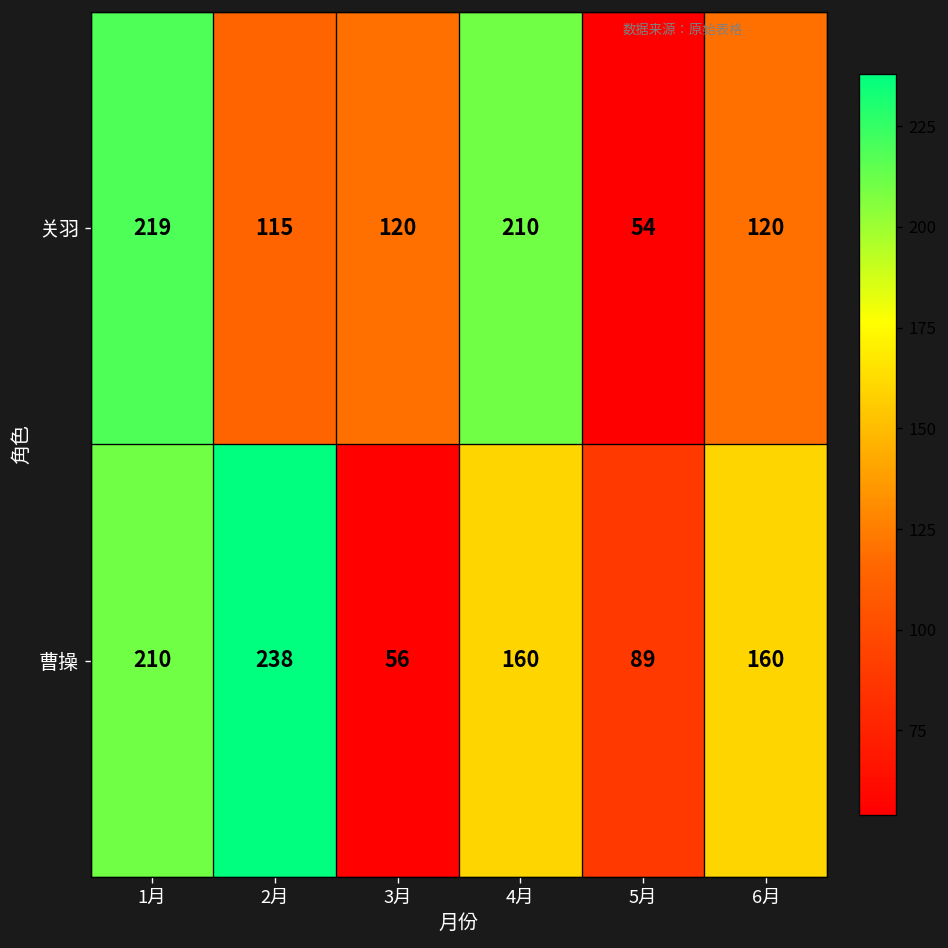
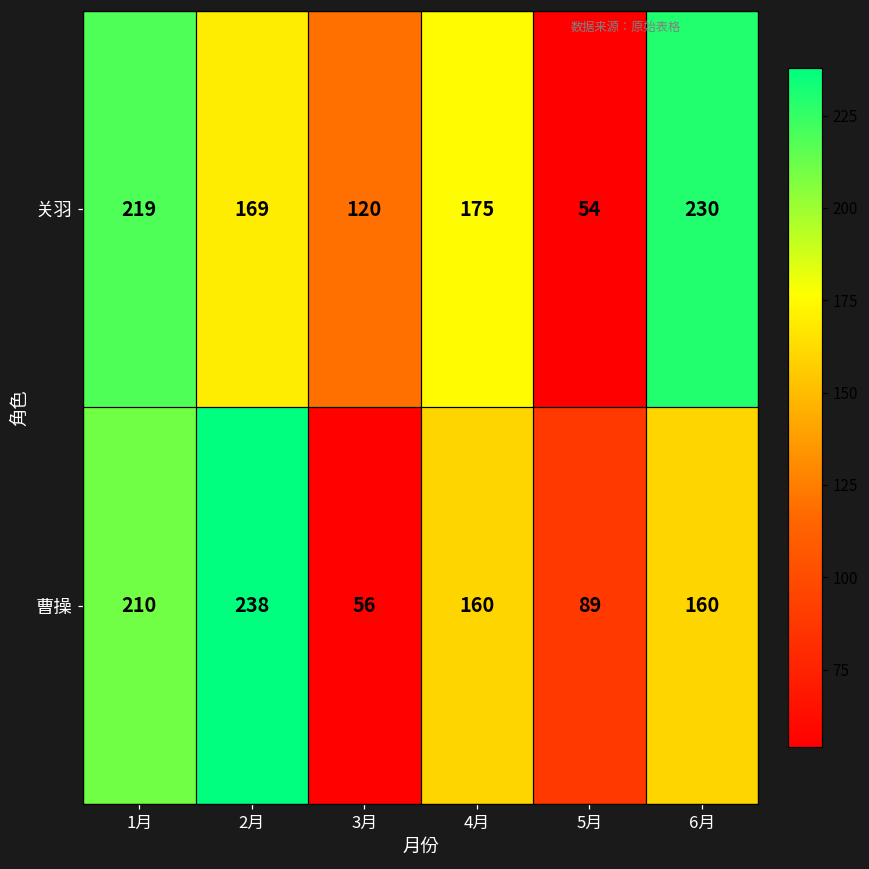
  {
    "关羽": {
      "1月": 219,
-     "2月": 115,
+     "2月": 169,
      "3月": 120,
-     "4月": 210,
+     "4月": 175,
      "5月": 54,
-     "6月": 120
+     "6月": 230
    },
    "曹操": {
      "1月": 210,
      "2月": 238,
      "3月": 56,
      "4月": 160,
      "5月": 89,
      "6月": 160
    }
  }
